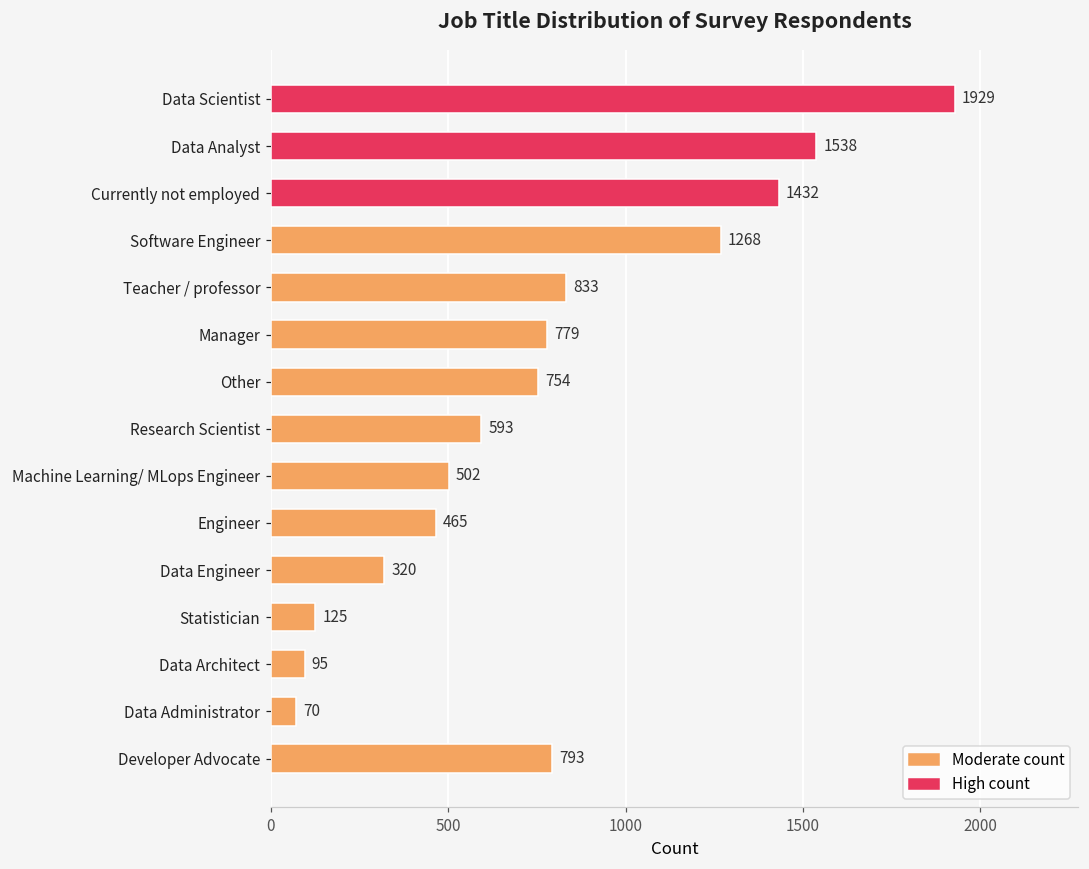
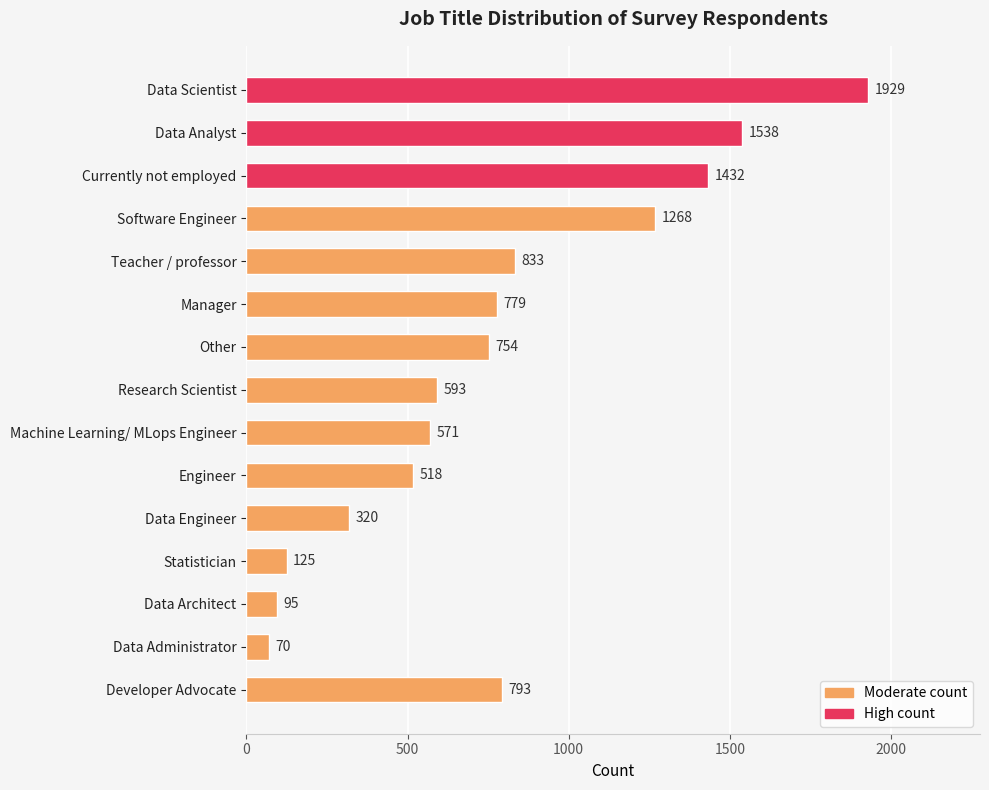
  {
    "Data Scientist": 1929,
    "Data Analyst": 1538,
    "Currently not employed": 1432,
    "Software Engineer": 1268,
    "Teacher / professor": 833,
    "Manager": 779,
    "Other": 754,
    "Research Scientist": 593,
-   "Machine Learning/ MLops Engineer": 502,
-   "Engineer": 465,
+   "Machine Learning/ MLops Engineer": 571,
+   "Engineer": 518,
    "Data Engineer": 320,
    "Statistician": 125,
    "Data Architect": 95,
    "Data Administrator": 70,
    "Developer Advocate": 793
  }
